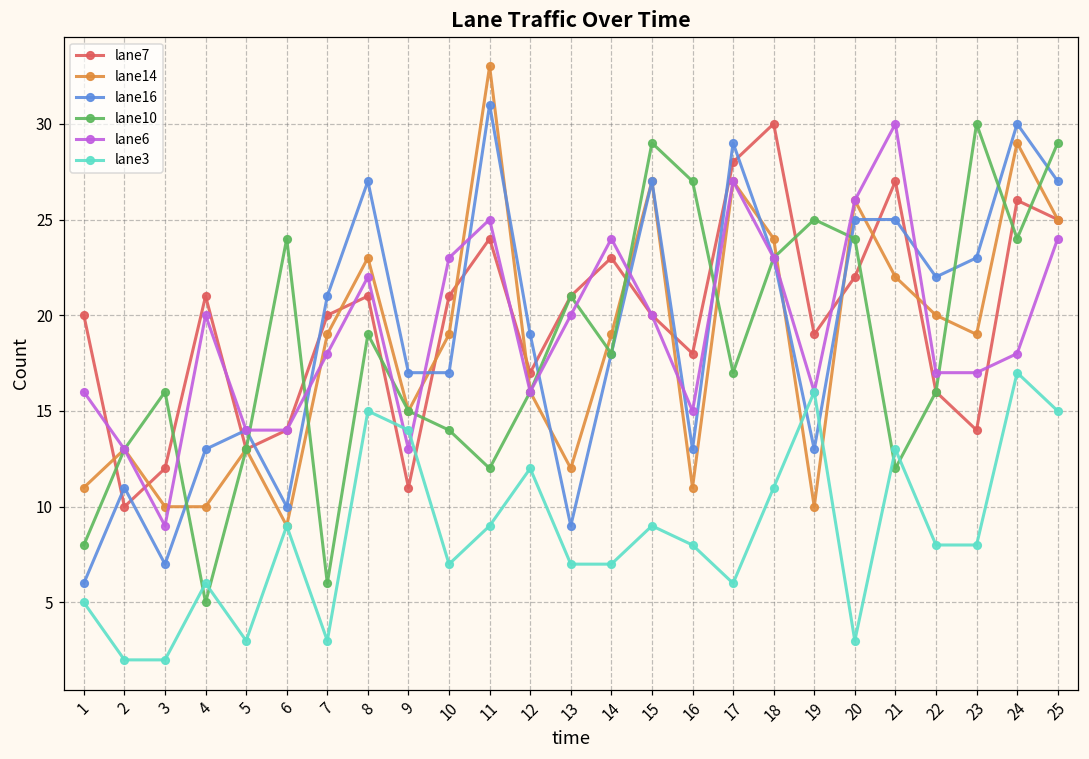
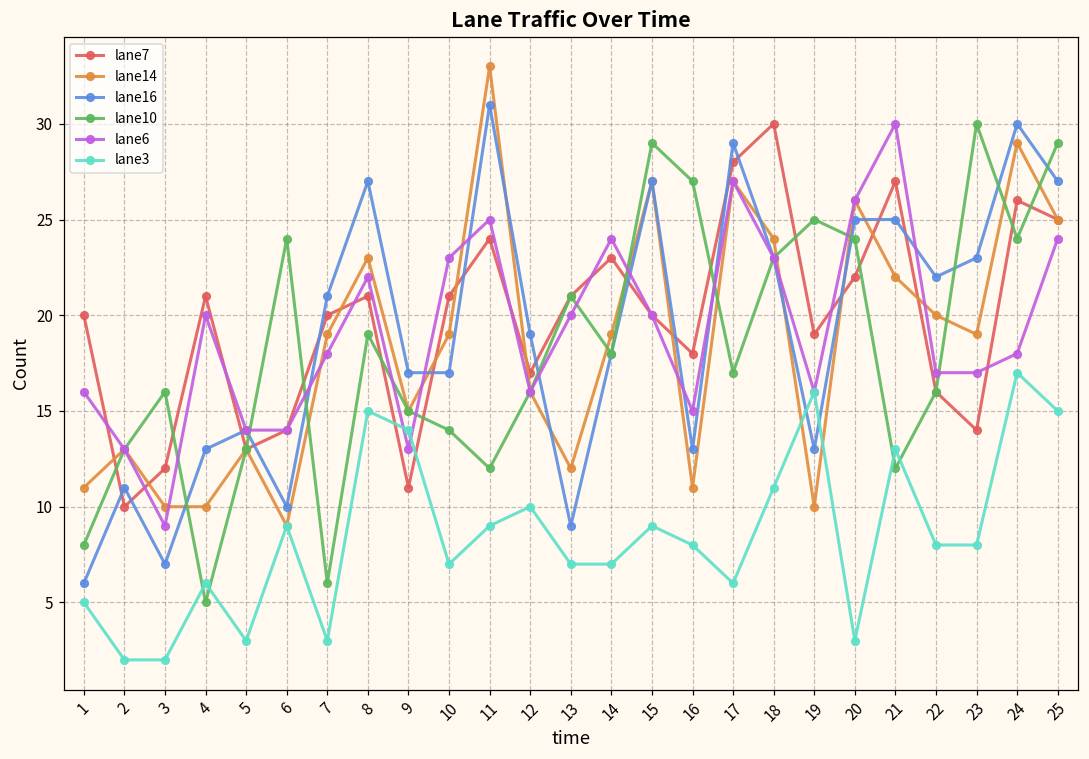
  {
    "lane16": {
      "1": 6,
      "2": 11,
      "3": 7,
      "4": 13,
      "6": 10,
      "7": 21,
      "8": 27,
      "9": 17,
      "10": 17,
      "11": 31,
      "12": 19,
      "13": 9,
      "16": 13,
      "17": 29,
      "19": 13,
      "20": 25,
      "21": 25,
      "22": 22,
      "23": 23,
      "24": 30,
      "25": 27
    },
    "lane10": {
      "1": 8,
      "3": 16,
      "4": 5,
      "6": 24,
      "7": 6,
      "8": 19,
      "10": 14,
      "11": 12,
      "15": 29,
      "16": 27,
      "17": 17,
      "19": 25,
      "20": 24,
      "21": 12,
      "23": 30,
      "24": 24,
      "25": 29
    },
    "lane6": {
      "1": 16,
      "3": 9,
      "4": 20,
      "7": 18,
      "8": 22,
      "9": 13,
      "10": 23,
      "11": 25,
      "13": 20,
      "14": 24,
      "16": 15,
      "21": 30,
      "22": 17,
      "23": 17,
      "24": 18,
      "25": 24
    },
    "lane3": {
      "1": 5,
      "2": 2,
      "3": 2,
      "4": 6,
      "5": 3,
      "7": 3,
      "8": 15,
      "9": 14,
      "10": 7,
      "11": 9,
-     "12": 12,
+     "12": 10,
      "13": 7,
      "14": 7,
      "15": 9,
      "16": 8,
      "17": 6,
      "18": 11,
      "20": 3,
      "21": 13,
      "22": 8,
      "23": 8,
      "24": 17,
      "25": 15
    }
  }
